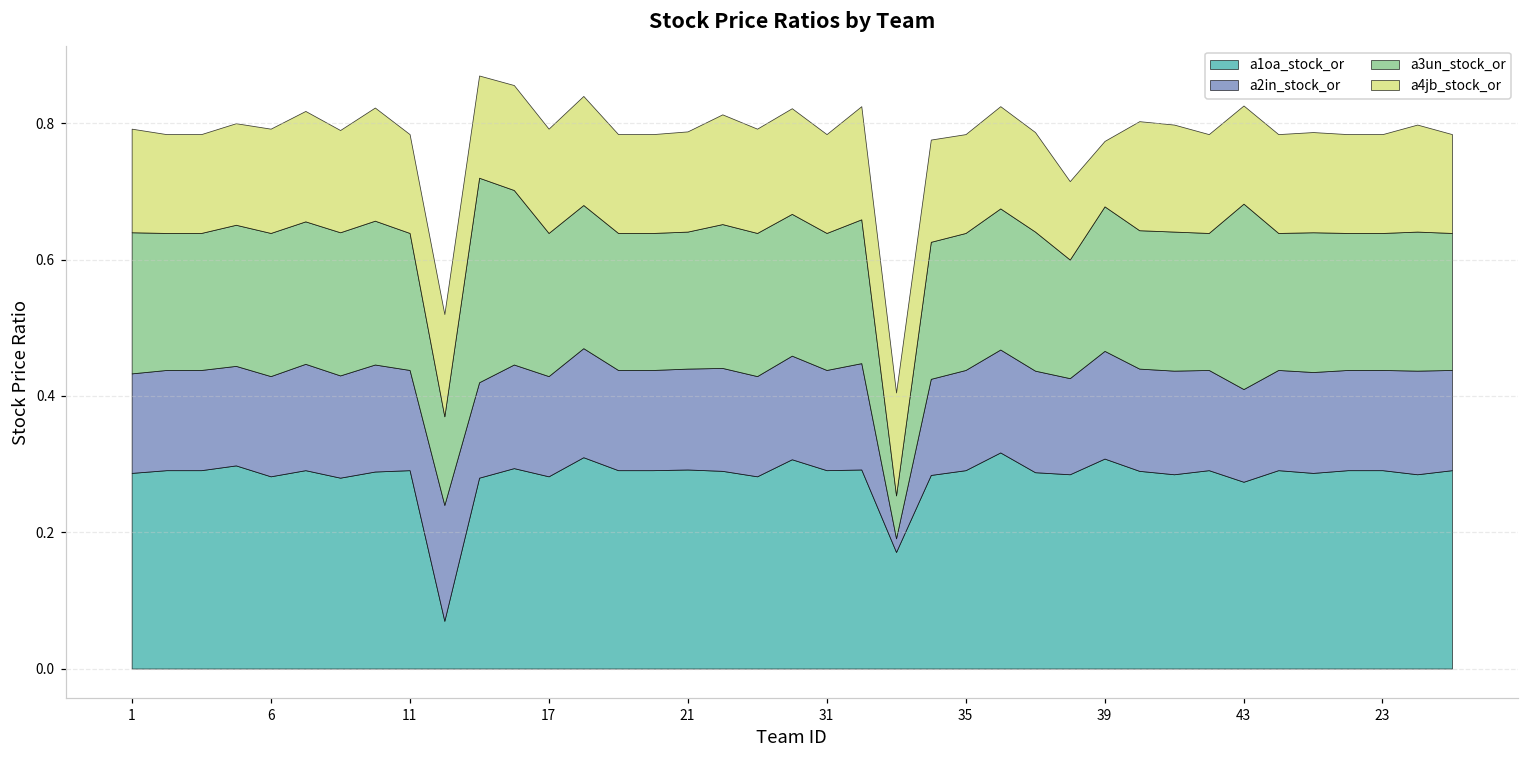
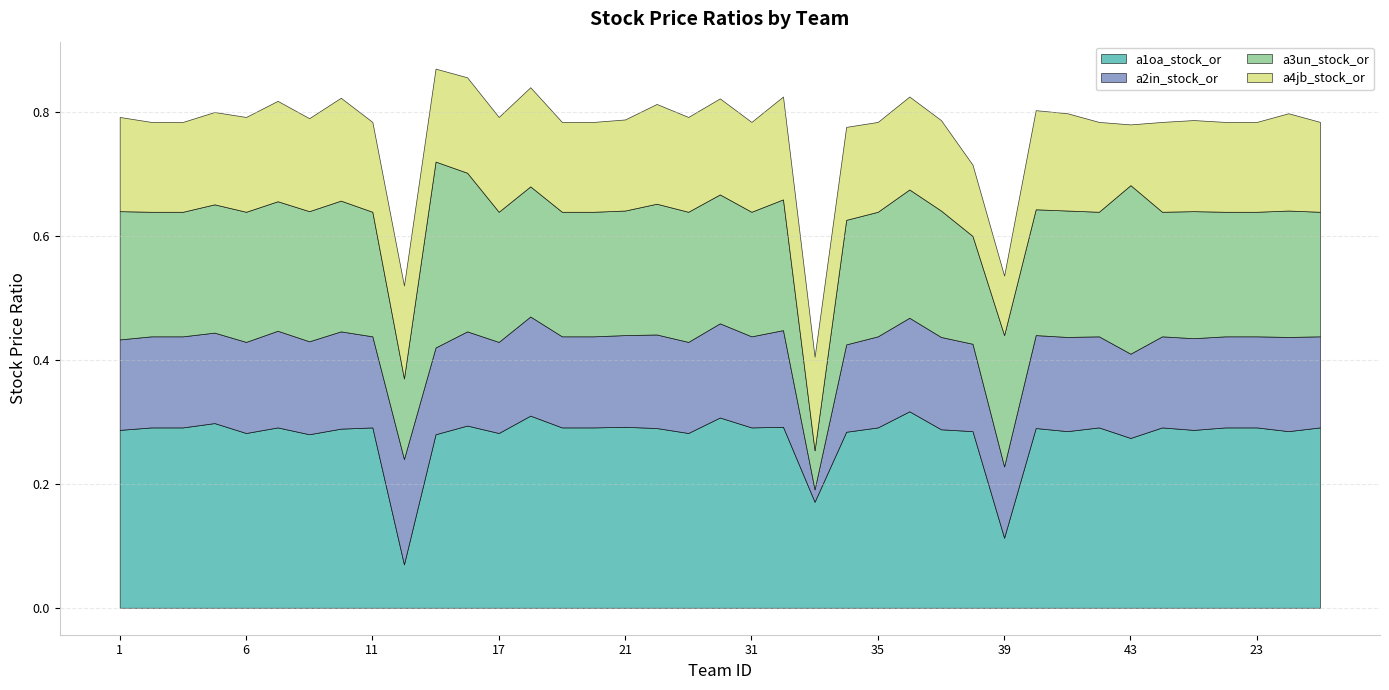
  {
    "a1oa_stock_or": {
-     "39": 0.31,
+     "39": 0.11,
      "43": 0.27
    },
    "a2in_stock_or": {
-     "39": 0.16,
+     "39": 0.11,
      "43": 0.14
    },
    "a3un_stock_or": {
      "39": 0.21,
      "43": 0.27
    },
    "a4jb_stock_or": {
      "39": 0.10,
-     "43": 0.14
+     "43": 0.10
    }
  }
